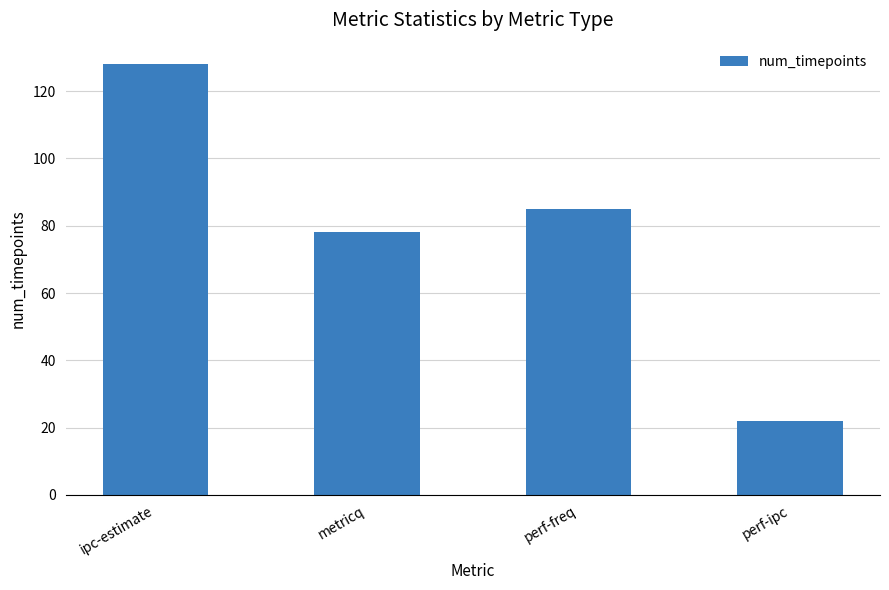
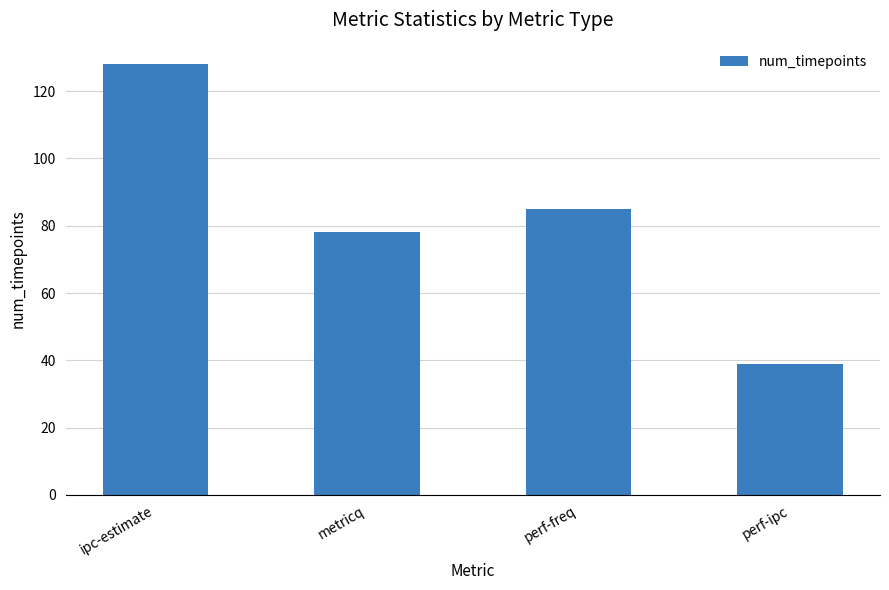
  {
    "ipc-estimate": 128,
    "metricq": 78,
    "perf-freq": 85,
-   "perf-ipc": 22
+   "perf-ipc": 39
  }
